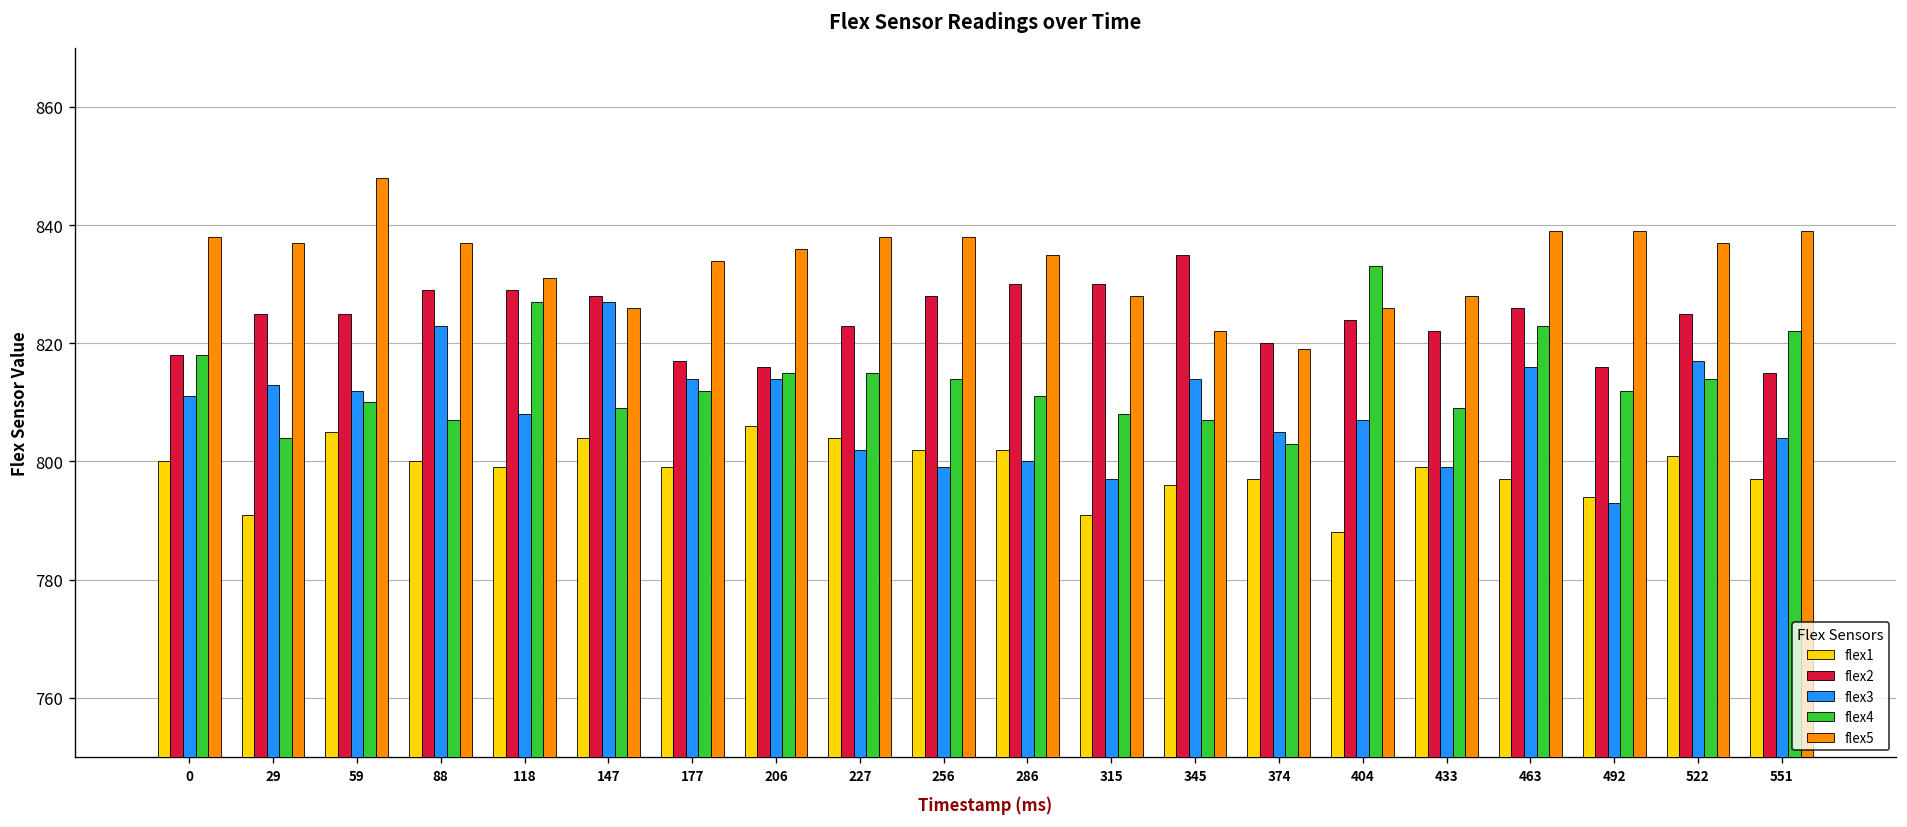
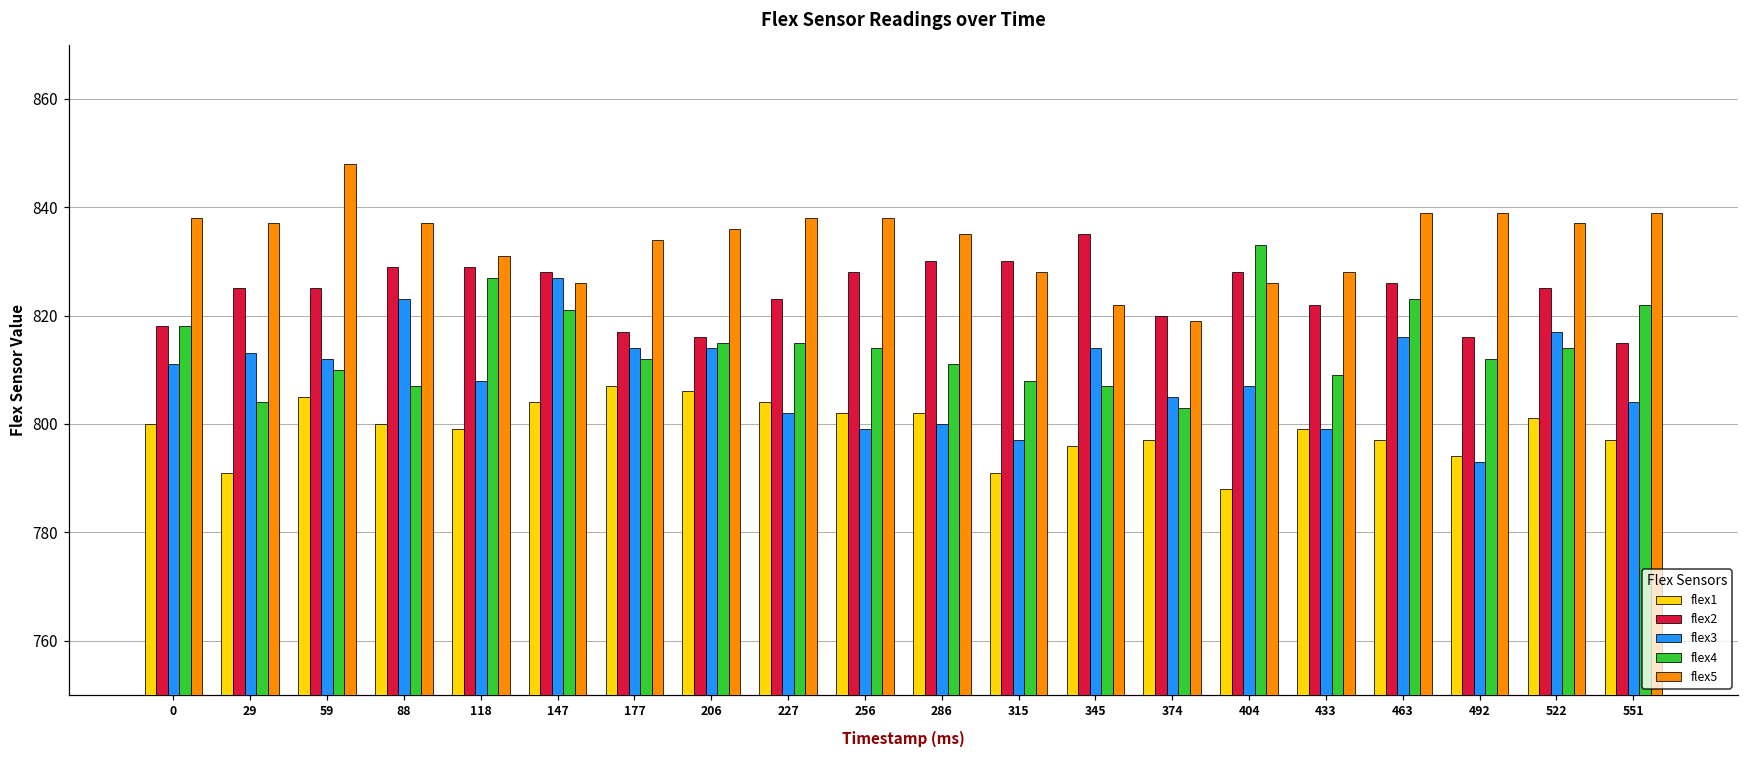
  {
    "flex1": {
      "0": 800,
      "29": 791,
      "59": 805,
      "88": 800,
      "118": 799,
      "147": 804,
-     "177": 799,
+     "177": 807,
      "206": 806,
      "227": 804,
      "256": 802,
      "286": 802,
      "315": 791,
      "345": 796,
      "374": 797,
      "404": 788,
      "433": 799,
      "463": 797,
      "492": 794,
      "522": 801,
      "551": 797
    },
    "flex2": {
      "0": 818,
      "29": 825,
      "59": 825,
      "88": 829,
      "118": 829,
      "147": 828,
      "177": 817,
      "206": 816,
      "227": 823,
      "256": 828,
      "286": 830,
      "315": 830,
      "345": 835,
      "374": 820,
-     "404": 824,
+     "404": 828,
      "433": 822,
      "463": 826,
      "492": 816,
      "522": 825,
      "551": 815
    },
    "flex3": {
      "0": 811,
      "29": 813,
      "59": 812,
      "88": 823,
      "118": 808,
      "147": 827,
      "177": 814,
      "206": 814,
      "227": 802,
      "256": 799,
      "286": 800,
      "315": 797,
      "345": 814,
      "374": 805,
      "404": 807,
      "433": 799,
      "463": 816,
      "492": 793,
      "522": 817,
      "551": 804
    },
    "flex4": {
      "0": 818,
      "29": 804,
      "59": 810,
      "88": 807,
      "118": 827,
-     "147": 809,
+     "147": 821,
      "177": 812,
      "206": 815,
      "227": 815,
      "256": 814,
      "286": 811,
      "315": 808,
      "345": 807,
      "374": 803,
      "404": 833,
      "433": 809,
      "463": 823,
      "492": 812,
      "522": 814,
      "551": 822
    },
    "flex5": {
      "0": 838,
      "29": 837,
      "59": 848,
      "88": 837,
      "118": 831,
      "147": 826,
      "177": 834,
      "206": 836,
      "227": 838,
      "256": 838,
      "286": 835,
      "315": 828,
      "345": 822,
      "374": 819,
      "404": 826,
      "433": 828,
      "463": 839,
      "492": 839,
      "522": 837,
      "551": 839
    }
  }
